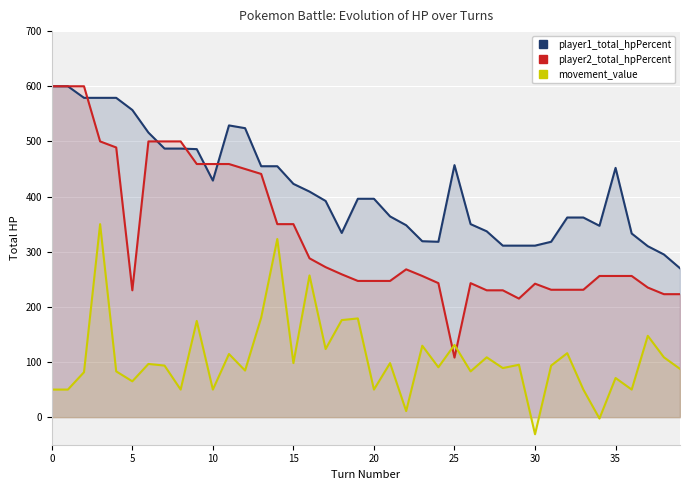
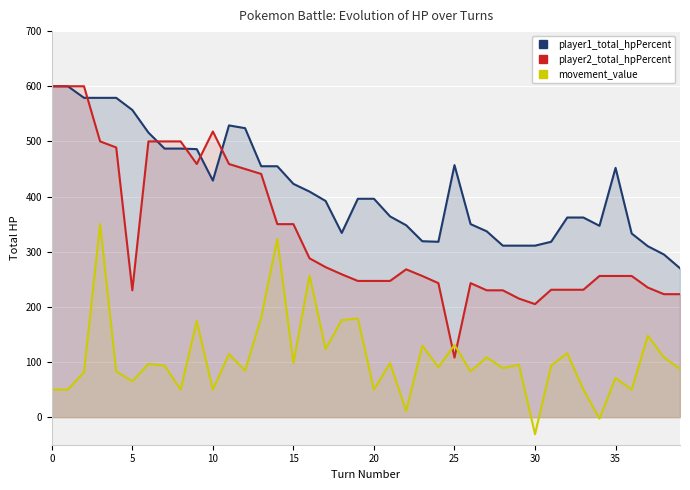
  {
    "player1_total_hpPercent": {
      "5": 560,
      "10": 430,
      "15": 420,
      "20": 400,
      "25": 460,
      "30": 310,
      "35": 450
    },
    "player2_total_hpPercent": {
      "5": 230,
-     "10": 460,
+     "10": 520,
      "15": 350,
      "20": 250,
      "25": 110,
-     "30": 240,
+     "30": 210,
      "35": 260
    }
  }
